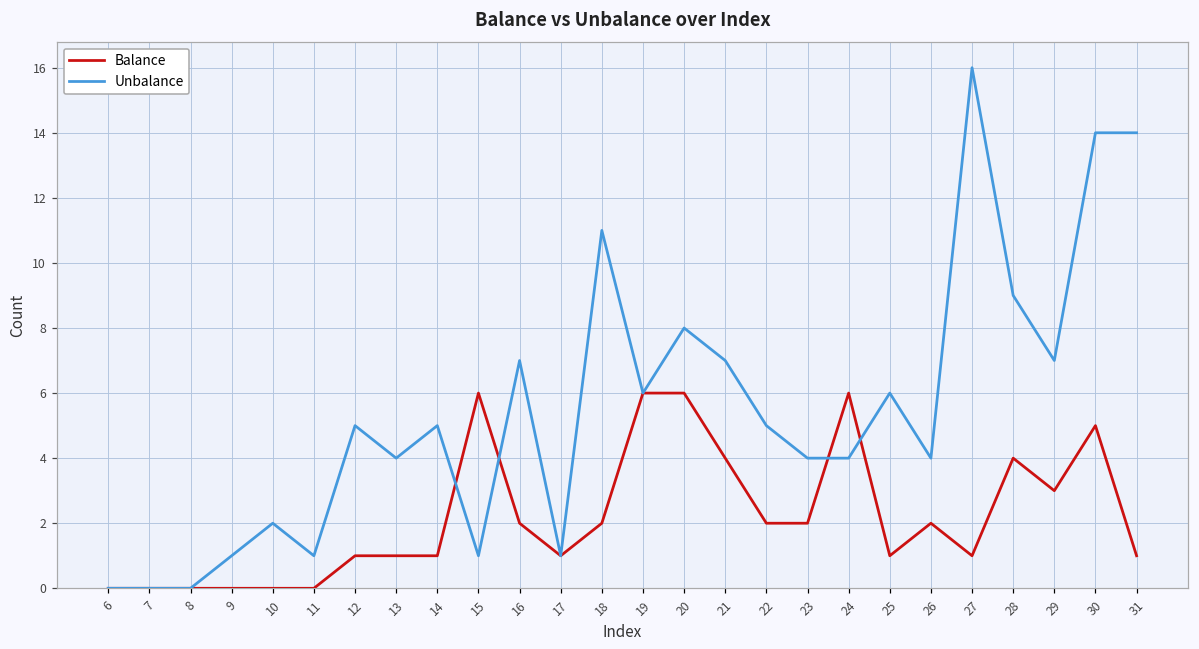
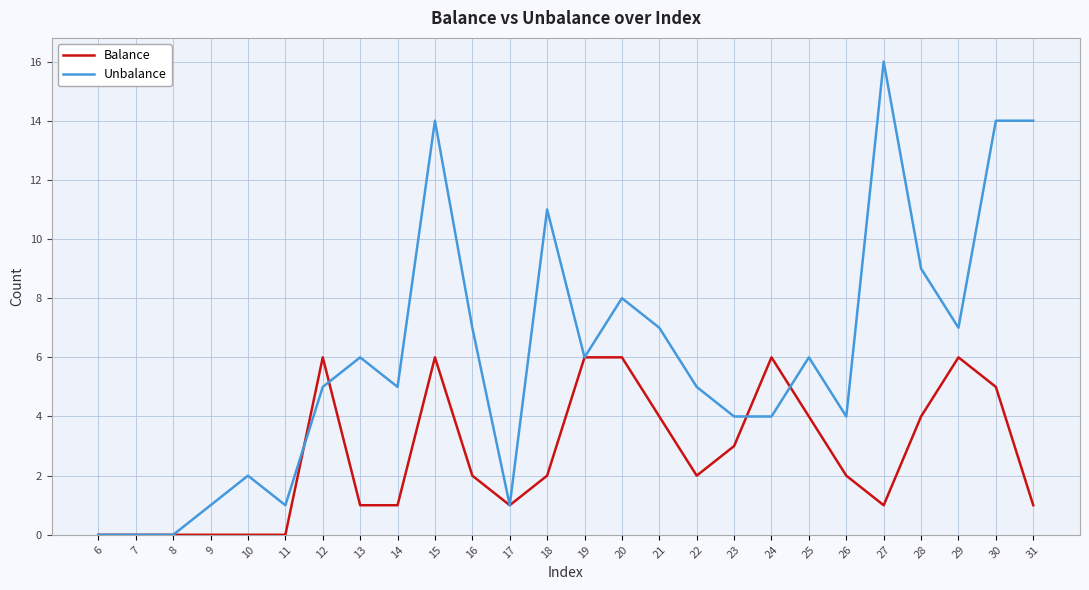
  {
    "Balance": {
      "9": 0,
      "10": 0,
      "11": 0,
-     "12": 1,
+     "12": 6,
      "13": 1,
      "14": 1,
      "15": 6,
      "16": 2,
      "18": 2,
      "20": 6,
      "21": 4,
      "22": 2,
-     "23": 2,
+     "23": 3,
      "24": 6,
-     "25": 1,
+     "25": 4,
      "26": 2,
      "27": 1,
      "28": 4,
-     "29": 3,
+     "29": 6,
      "30": 5,
      "31": 1
    },
    "Unbalance": {
      "9": 1,
      "10": 2,
      "11": 1,
      "12": 5,
-     "13": 4,
+     "13": 6,
      "14": 5,
-     "15": 1,
+     "15": 14,
      "16": 7,
      "18": 11,
      "20": 8,
      "21": 7,
      "22": 5,
      "23": 4,
      "24": 4,
      "25": 6,
      "26": 4,
      "27": 16,
      "28": 9,
      "29": 7,
      "30": 14,
      "31": 14
    }
  }
